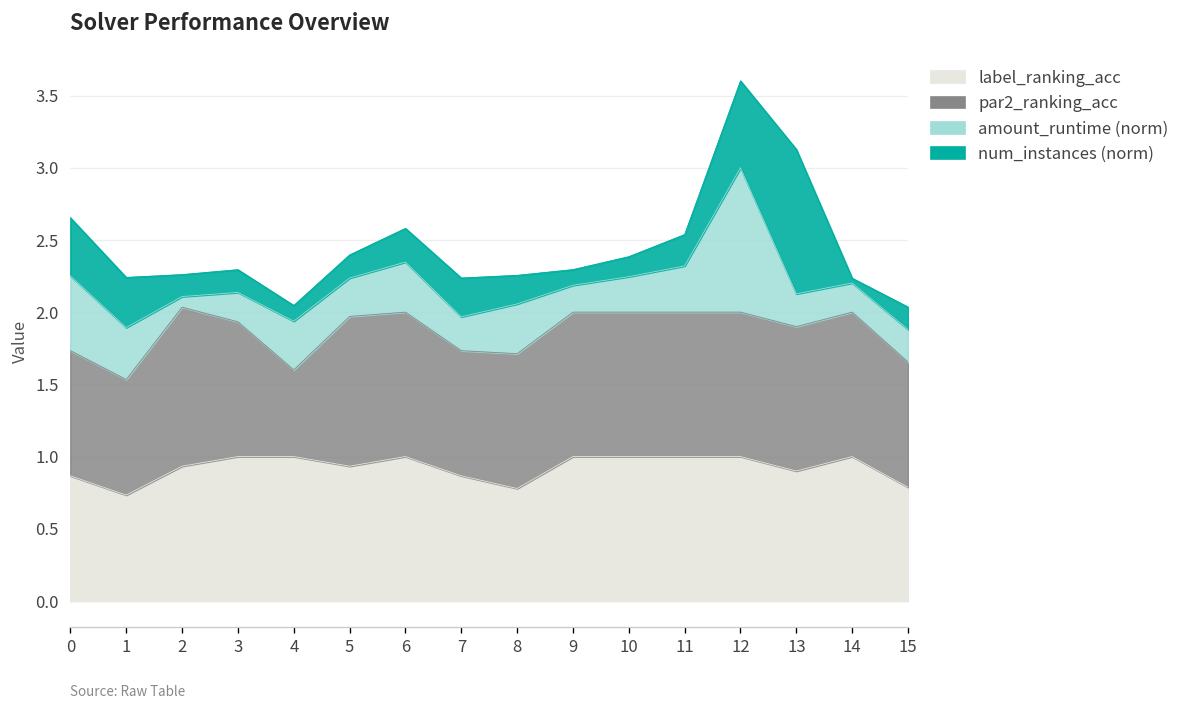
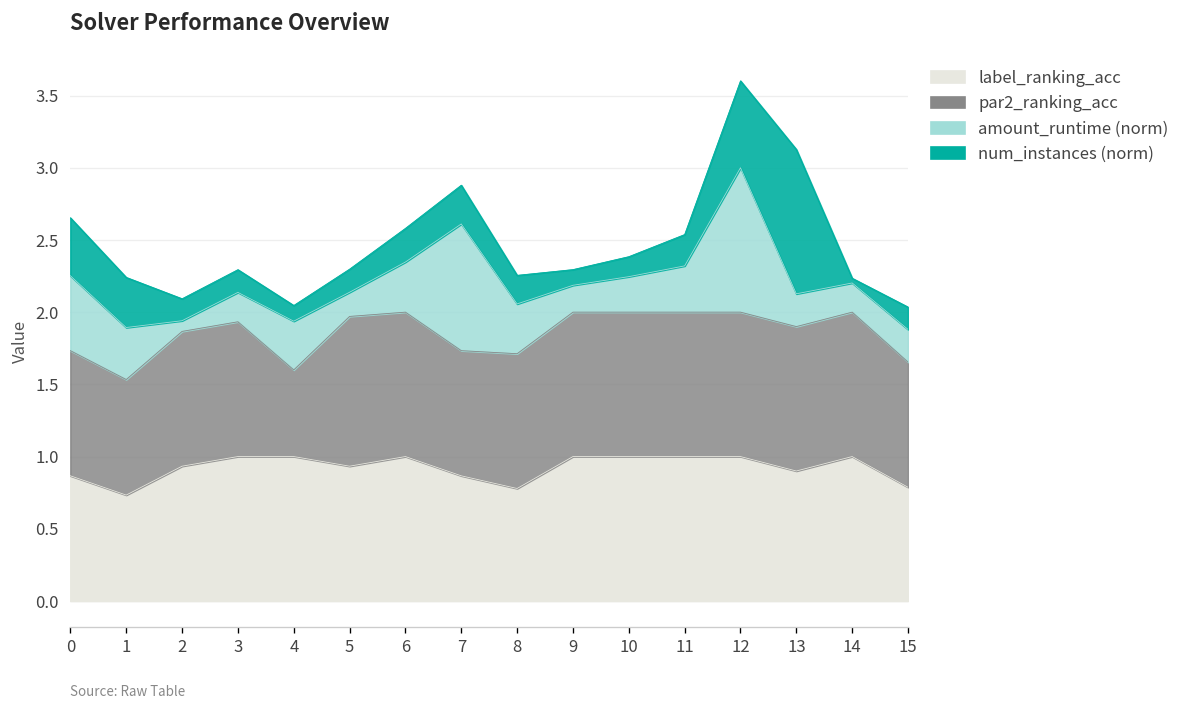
  {
    "label_ranking_acc": {
      "0": 0.87,
      "1": 0.73,
      "2": 0.93,
      "3": 1.00,
      "4": 1.00,
      "5": 0.93,
      "6": 1.00,
      "7": 0.87,
      "8": 0.78,
      "9": 1.00,
      "10": 1.00,
      "11": 1.00,
      "12": 1.00,
      "13": 0.90,
      "14": 1.00,
      "15": 0.79
    },
    "par2_ranking_acc": {
      "0": 0.87,
      "1": 0.80,
-     "2": 1.10,
+     "2": 0.93,
      "3": 0.93,
      "4": 0.60,
      "5": 1.04,
      "6": 1.00,
      "7": 0.87,
      "8": 0.93,
      "9": 1.00,
      "10": 1.00,
      "11": 1.00,
      "12": 1.00,
      "13": 1.00,
      "14": 1.00,
      "15": 0.87
    },
    "amount_runtime (norm)": {
      "0": 0.52,
      "1": 0.36,
      "2": 0.07,
      "3": 0.20,
      "4": 0.34,
-     "5": 0.27,
+     "5": 0.17,
      "6": 0.35,
-     "7": 0.23,
+     "7": 0.88,
      "8": 0.34,
      "9": 0.19,
      "10": 0.25,
      "11": 0.32,
      "12": 1.00,
      "13": 0.23,
      "14": 0.20,
      "15": 0.23
    },
    "num_instances (norm)": {
      "0": 0.40,
      "1": 0.35,
      "2": 0.15,
      "3": 0.16,
      "4": 0.11,
      "5": 0.16,
      "6": 0.23,
      "7": 0.27,
      "8": 0.20,
      "9": 0.11,
      "10": 0.14,
      "11": 0.22,
      "12": 0.60,
      "13": 1.00,
      "14": 0.03,
      "15": 0.15
    }
  }
